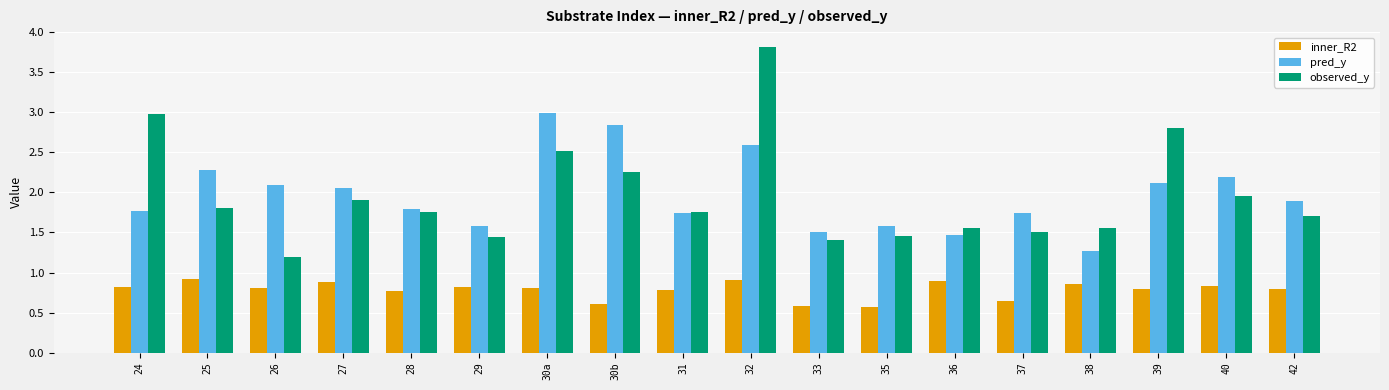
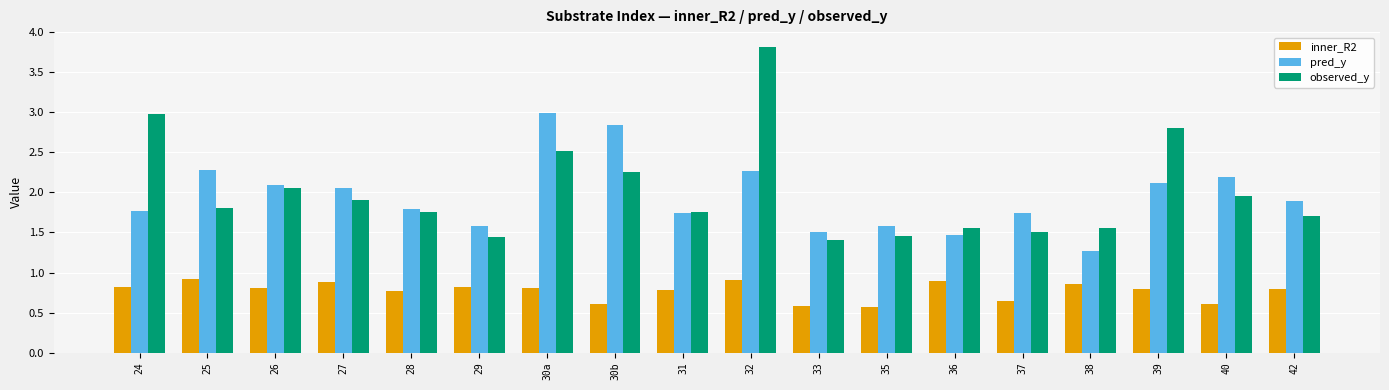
  {
    "inner_R2": {
      "24": 0.8,
      "25": 0.9,
      "26": 0.8,
      "27": 0.9,
      "28": 0.8,
      "29": 0.8,
      "30a": 0.8,
      "30b": 0.6,
      "31": 0.8,
      "32": 0.9,
      "33": 0.6,
      "35": 0.6,
      "36": 0.9,
      "37": 0.6,
      "38": 0.9,
      "39": 0.8,
-     "40": 0.8,
+     "40": 0.6,
      "42": 0.8
    },
    "pred_y": {
      "24": 1.8,
      "25": 2.3,
      "26": 2.1,
      "27": 2.1,
      "28": 1.8,
      "29": 1.6,
      "30a": 3.0,
      "30b": 2.8,
      "31": 1.7,
-     "32": 2.6,
+     "32": 2.3,
      "33": 1.5,
      "35": 1.6,
      "36": 1.5,
      "37": 1.7,
      "38": 1.3,
      "39": 2.1,
      "40": 2.2,
      "42": 1.9
    },
    "observed_y": {
      "24": 3.0,
      "25": 1.8,
-     "26": 1.2,
+     "26": 2.1,
      "27": 1.9,
      "28": 1.8,
      "29": 1.4,
      "30a": 2.5,
      "30b": 2.3,
      "31": 1.8,
      "32": 3.8,
      "33": 1.4,
      "35": 1.5,
      "36": 1.6,
      "37": 1.5,
      "38": 1.6,
      "39": 2.8,
      "40": 2.0,
      "42": 1.7
    }
  }
